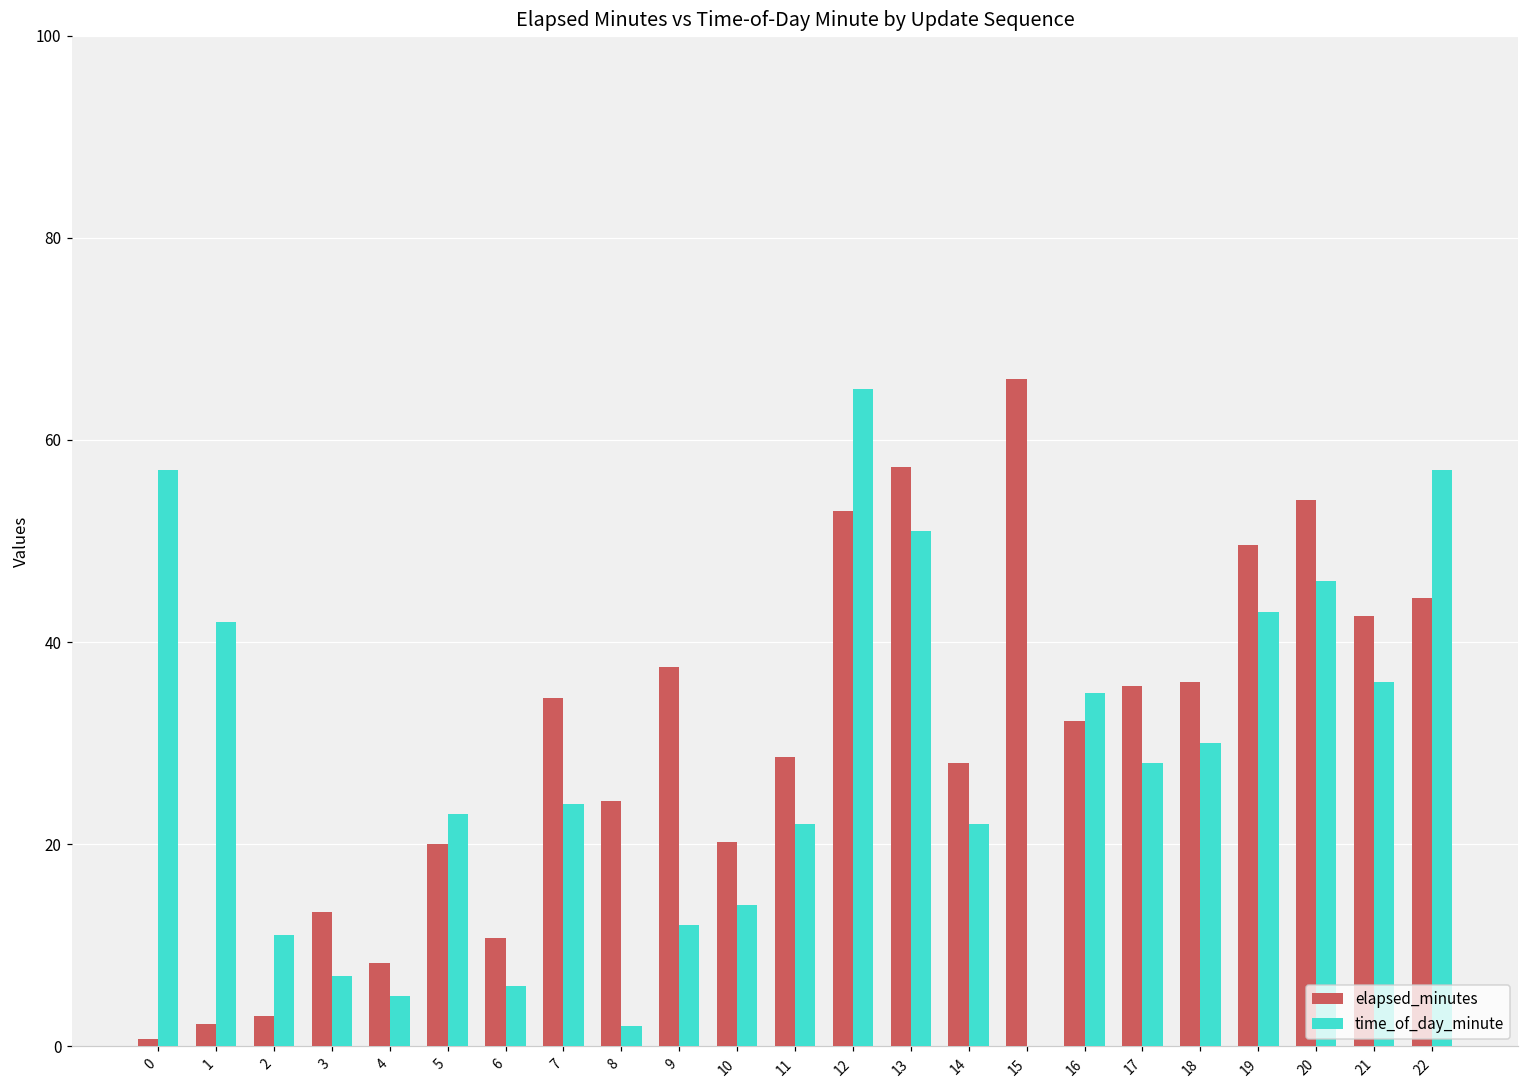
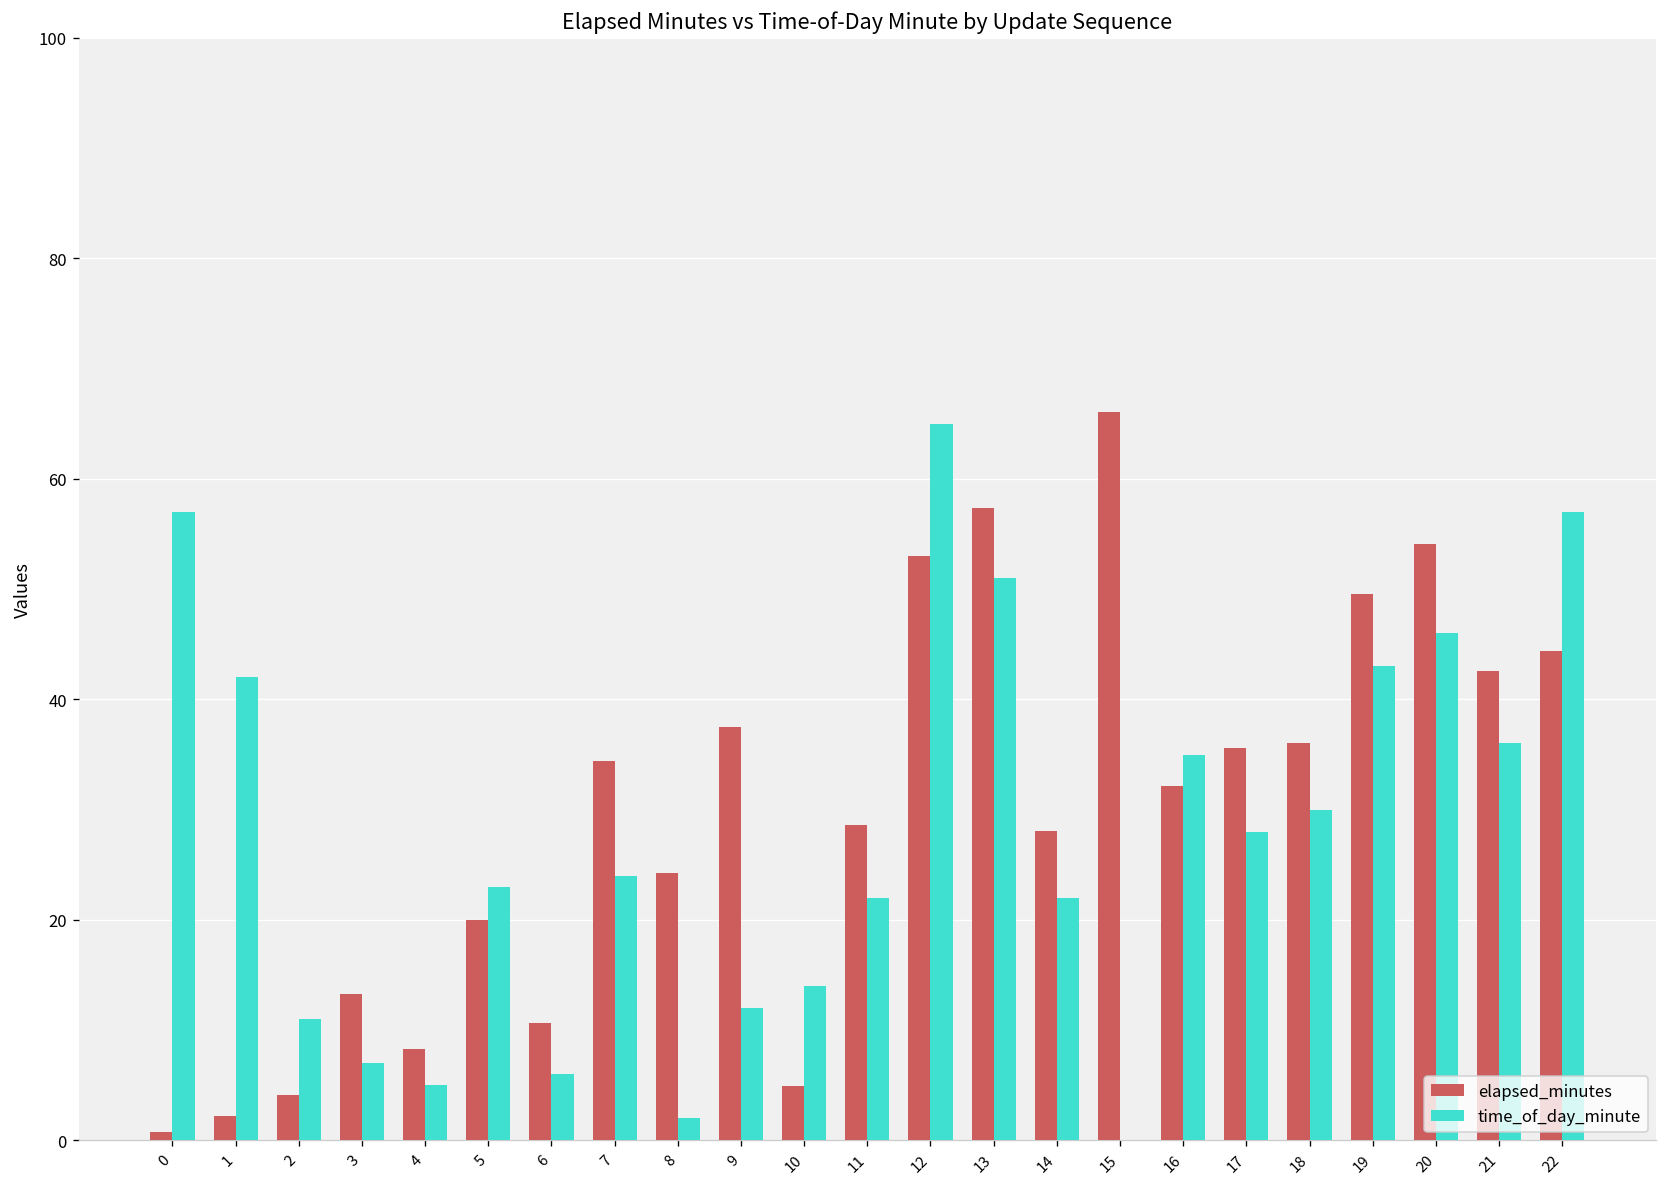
  {
    "elapsed_minutes": {
      "0": 1,
      "1": 2,
-     "2": 3,
+     "2": 4,
      "3": 13,
      "4": 8,
      "5": 20,
      "6": 11,
      "7": 34,
      "8": 24,
      "9": 37,
-     "10": 20,
+     "10": 5,
      "11": 29,
      "12": 53,
      "13": 57,
      "14": 28,
      "15": 66,
      "16": 32,
      "17": 36,
      "18": 36,
      "19": 50,
      "20": 54,
      "21": 43,
      "22": 44
    },
    "time_of_day_minute": {
      "0": 57,
      "1": 42,
      "2": 11,
      "3": 7,
      "4": 5,
      "5": 23,
      "6": 6,
      "7": 24,
      "8": 2,
      "9": 12,
      "10": 14,
      "11": 22,
      "12": 65,
      "13": 51,
      "14": 22,
      "15": 0,
      "16": 35,
      "17": 28,
      "18": 30,
      "19": 43,
      "20": 46,
      "21": 36,
      "22": 57
    }
  }
